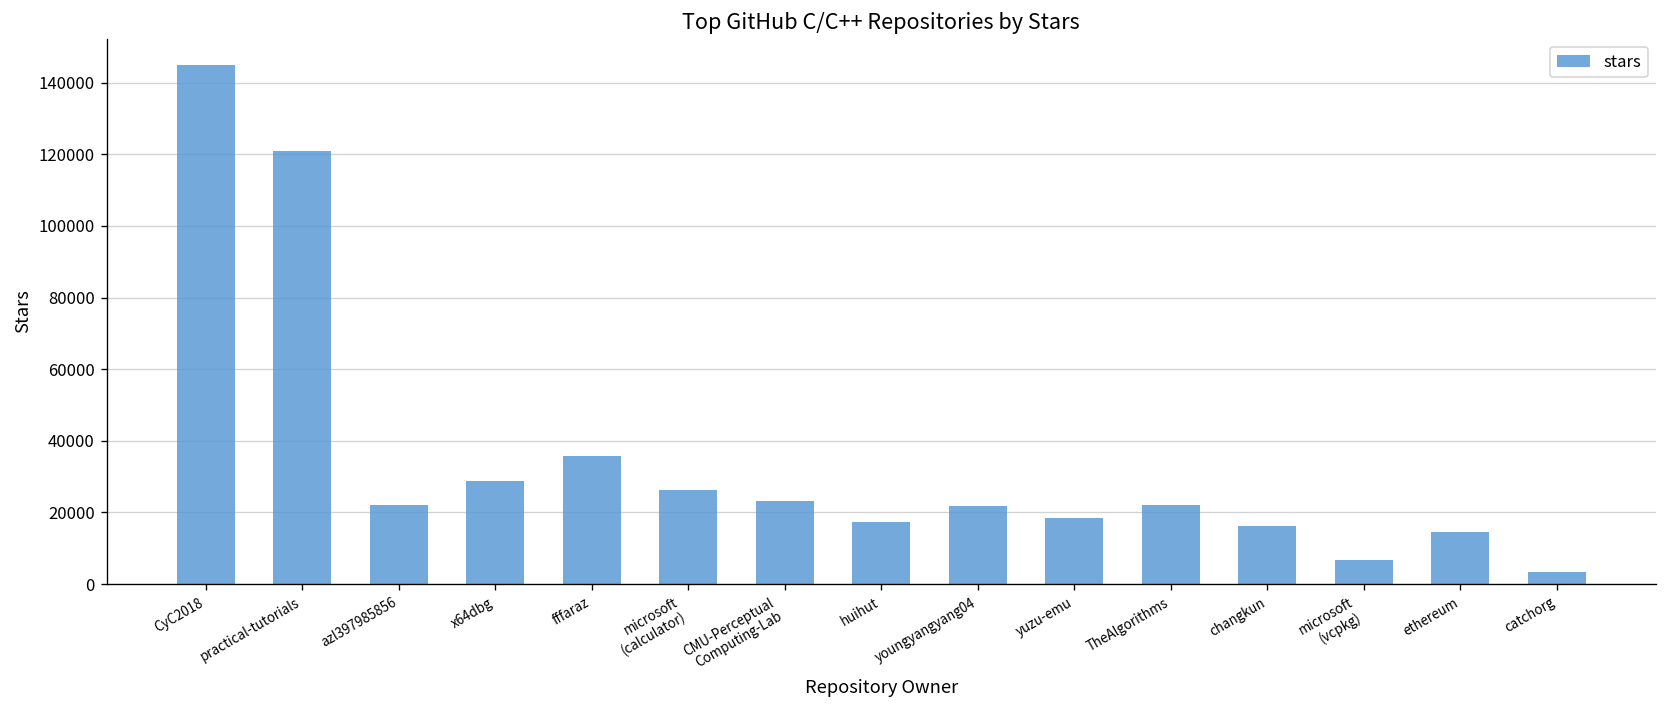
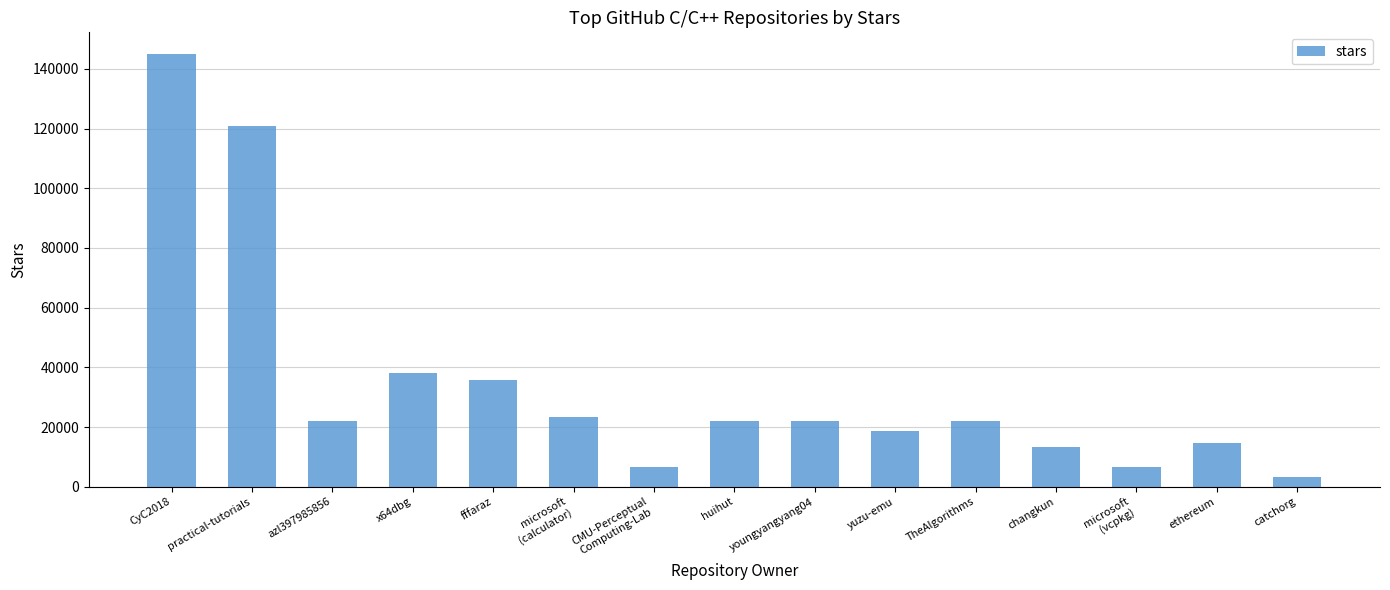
  {
    "CyC2018": 145000,
    "practical-tutorials": 121000,
    "azl397985856": 22000,
-   "x64dbg": 29000,
+   "x64dbg": 38000,
    "fffaraz": 36000,
-   "microsoft (calculator)": 26000,
-   "CMU-Perceptual Computing-Lab": 23000,
-   "huihut": 17000,
+   "microsoft (calculator)": 24000,
+   "CMU-Perceptual Computing-Lab": 6000,
+   "huihut": 22000,
    "youngyangyang04": 22000,
    "yuzu-emu": 19000,
    "TheAlgorithms": 22000,
-   "changkun": 16000,
+   "changkun": 13000,
    "microsoft (vcpkg)": 7000,
    "ethereum": 15000,
    "catchorg": 3000
  }
